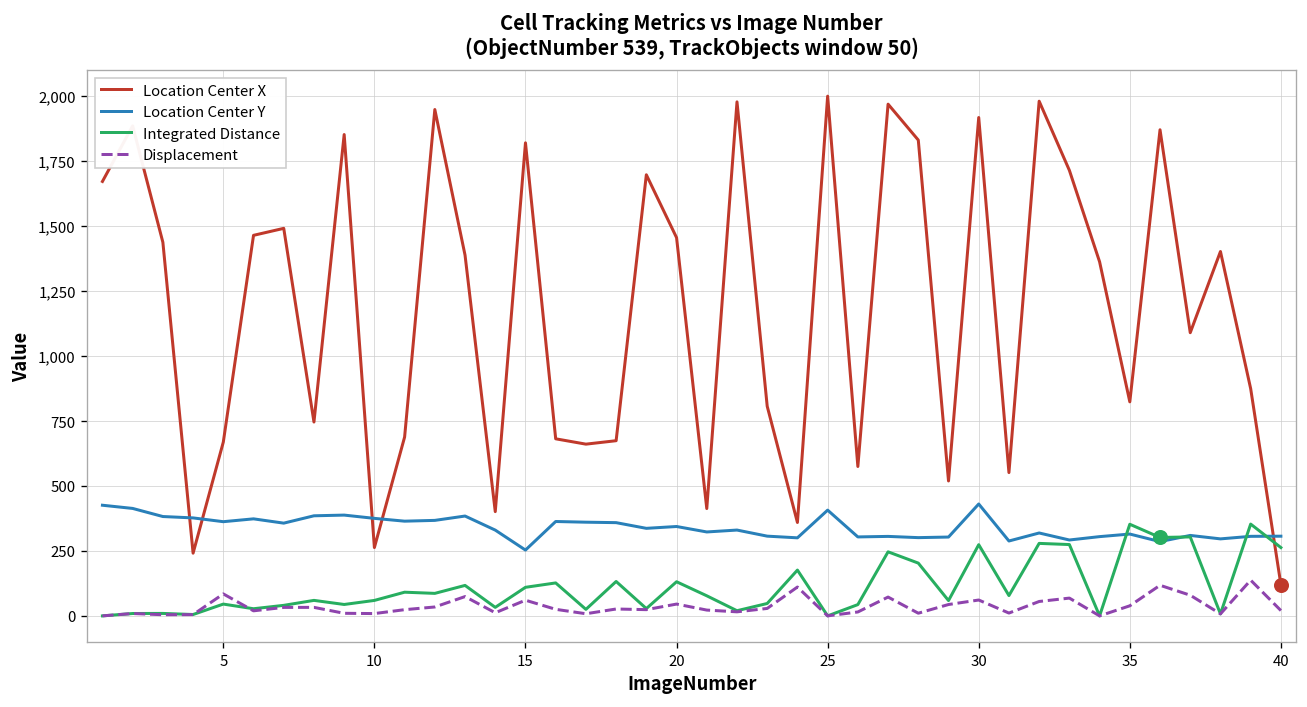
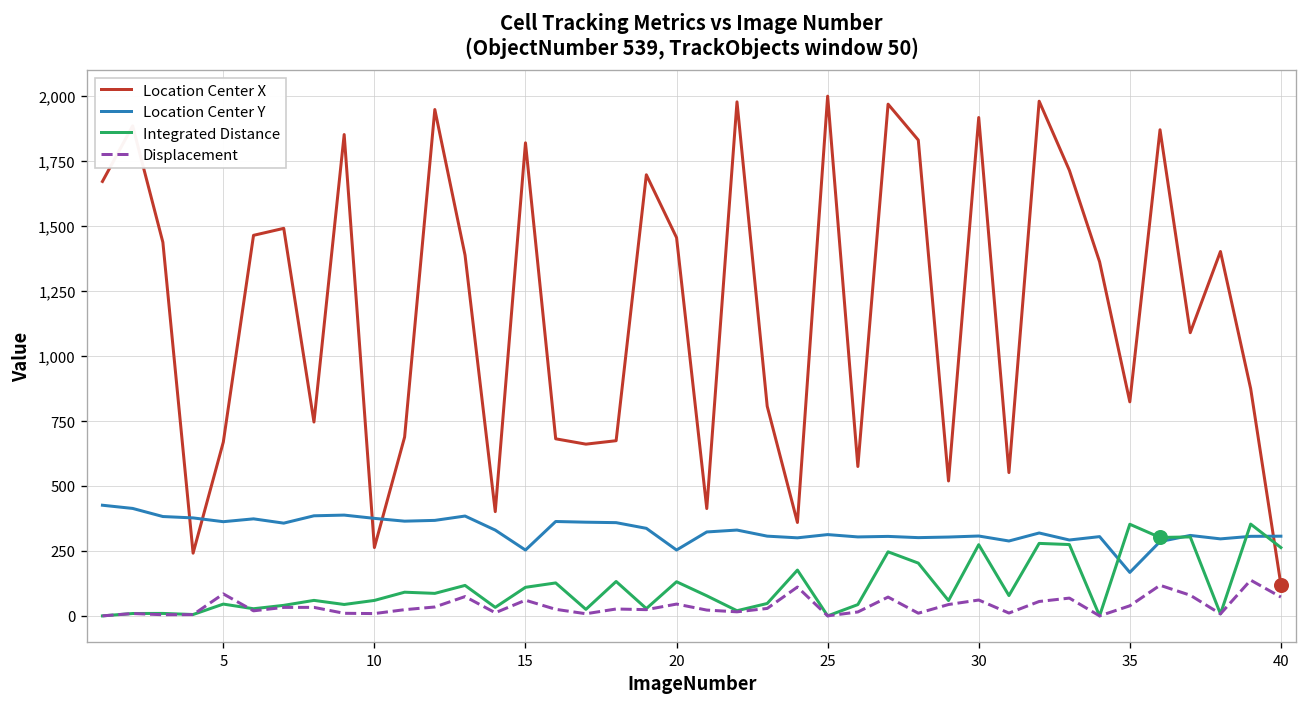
  {
    "Location Center Y": {
      "5": 360,
      "10": 380,
      "15": 250,
-     "20": 340,
-     "25": 410,
-     "30": 430,
-     "35": 310,
+     "20": 250,
+     "25": 310,
+     "30": 310,
+     "35": 170,
      "40": 310
    },
    "Displacement": {
      "5": 80,
      "10": 10,
      "15": 60,
      "20": 50,
      "30": 60,
      "35": 40,
-     "40": 20
+     "40": 70
    }
  }
